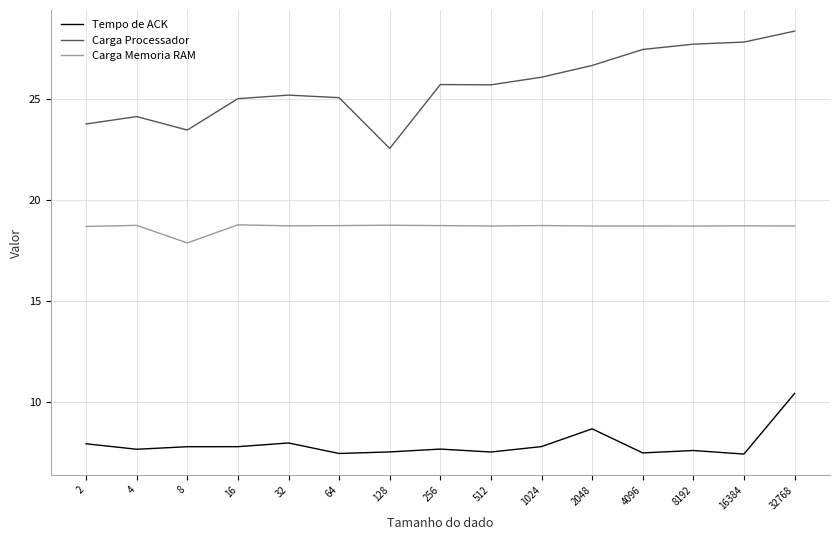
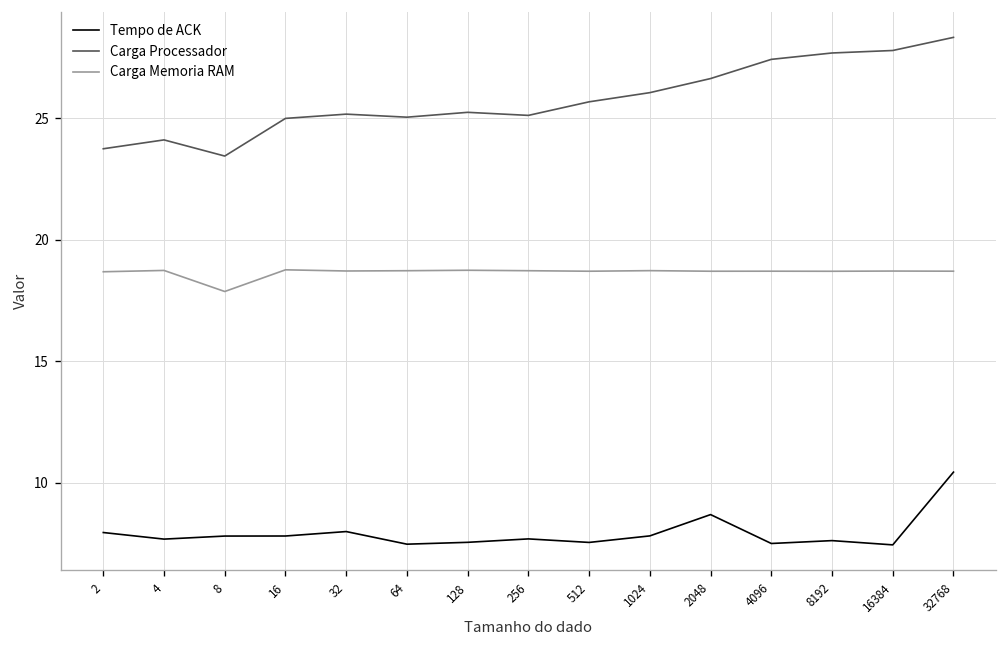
  {
    "Tempo de ACK": {
      "2": 8.0,
      "4": 7.7,
      "8": 7.8,
      "16": 7.8,
      "32": 8.0,
      "64": 7.5,
      "128": 7.6,
      "256": 7.7,
      "512": 7.5,
      "1024": 7.8,
      "2048": 8.7,
      "4096": 7.5,
      "8192": 7.6,
      "16384": 7.4,
      "32768": 10.4
    },
    "Carga Processador": {
      "2": 23.8,
      "4": 24.1,
      "8": 23.5,
      "16": 25.0,
      "32": 25.2,
      "64": 25.1,
-     "128": 22.5,
-     "256": 25.7,
+     "128": 25.3,
+     "256": 25.1,
      "512": 25.7,
      "1024": 26.1,
      "2048": 26.6,
      "4096": 27.4,
      "8192": 27.7,
      "16384": 27.8,
      "32768": 28.3
    },
    "Carga Memoria RAM": {
      "2": 18.7,
      "4": 18.7,
      "8": 17.9,
      "16": 18.8,
      "32": 18.7,
      "64": 18.7,
      "128": 18.7,
      "256": 18.7,
      "512": 18.7,
      "1024": 18.7,
      "2048": 18.7,
      "4096": 18.7,
      "8192": 18.7,
      "16384": 18.7,
      "32768": 18.7
    }
  }
